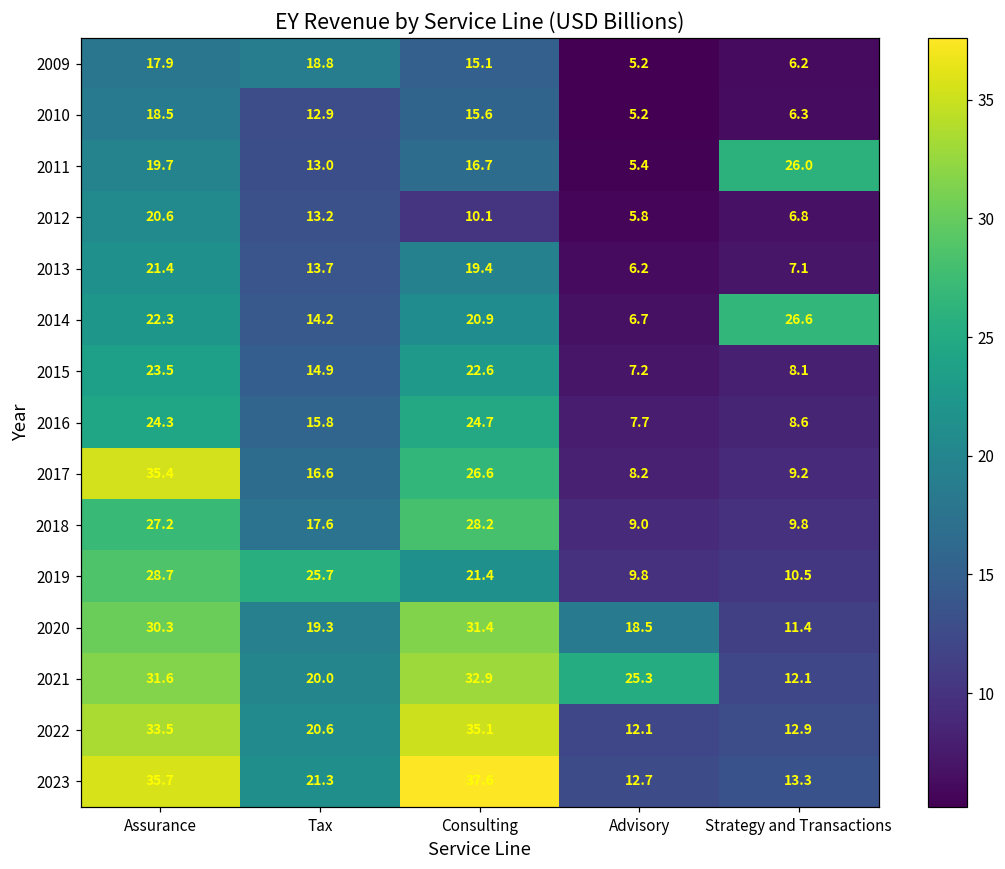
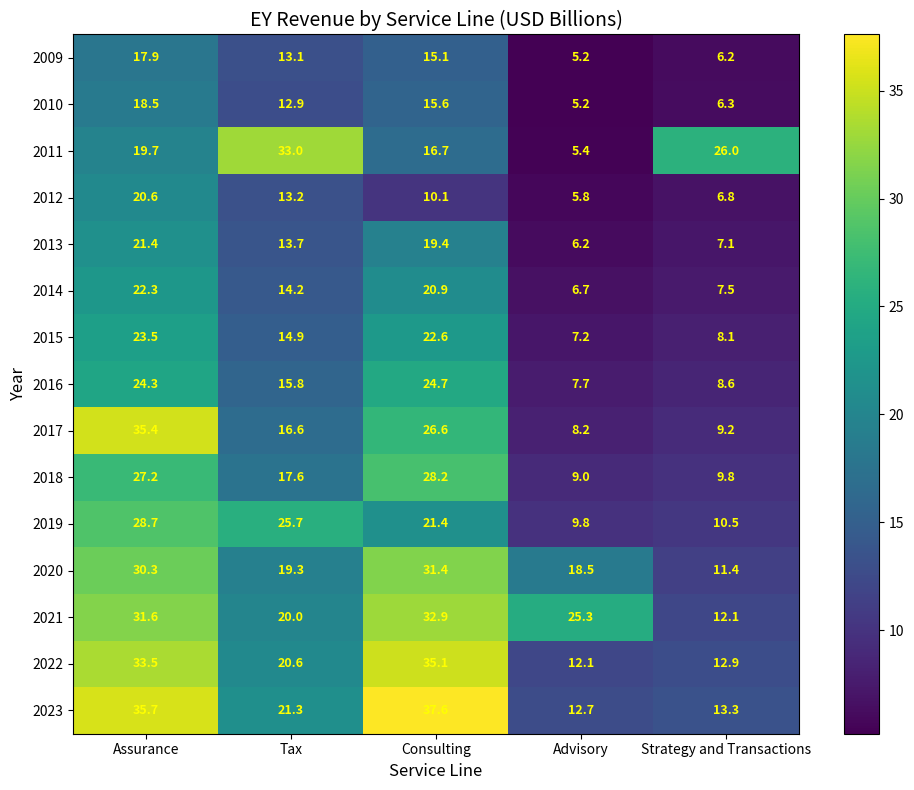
  {
    "2009": {
      "Assurance": 17.9,
-     "Tax": 18.8,
+     "Tax": 13.1,
      "Consulting": 15.1,
      "Advisory": 5.2,
      "Strategy and Transactions": 6.2
    },
    "2010": {
      "Assurance": 18.5,
      "Tax": 12.9,
      "Consulting": 15.6,
      "Advisory": 5.2,
      "Strategy and Transactions": 6.3
    },
    "2011": {
      "Assurance": 19.7,
-     "Tax": 13.0,
+     "Tax": 33.0,
      "Consulting": 16.7,
      "Advisory": 5.4,
      "Strategy and Transactions": 26.0
    },
    "2012": {
      "Assurance": 20.6,
      "Tax": 13.2,
      "Consulting": 10.1,
      "Advisory": 5.8,
      "Strategy and Transactions": 6.8
    },
    "2013": {
      "Assurance": 21.4,
      "Tax": 13.7,
      "Consulting": 19.4,
      "Advisory": 6.2,
      "Strategy and Transactions": 7.1
    },
    "2014": {
      "Assurance": 22.3,
      "Tax": 14.2,
      "Consulting": 20.9,
      "Advisory": 6.7,
-     "Strategy and Transactions": 26.6
+     "Strategy and Transactions": 7.5
    },
    "2015": {
      "Assurance": 23.5,
      "Tax": 14.9,
      "Consulting": 22.6,
      "Advisory": 7.2,
      "Strategy and Transactions": 8.1
    },
    "2016": {
      "Assurance": 24.3,
      "Tax": 15.8,
      "Consulting": 24.7,
      "Advisory": 7.7,
      "Strategy and Transactions": 8.6
    },
    "2017": {
      "Tax": 16.6,
      "Consulting": 26.6,
      "Advisory": 8.2,
      "Strategy and Transactions": 9.2
    },
    "2018": {
      "Assurance": 27.2,
      "Tax": 17.6,
      "Consulting": 28.2,
      "Advisory": 9.0,
      "Strategy and Transactions": 9.8
    },
    "2019": {
      "Assurance": 28.7,
      "Tax": 25.7,
      "Consulting": 21.4,
      "Advisory": 9.8,
      "Strategy and Transactions": 10.5
    },
    "2020": {
      "Assurance": 30.3,
      "Tax": 19.3,
      "Consulting": 31.4,
      "Advisory": 18.5,
      "Strategy and Transactions": 11.4
    },
    "2021": {
      "Assurance": 31.6,
      "Tax": 20.0,
      "Consulting": 32.9,
      "Advisory": 25.3,
      "Strategy and Transactions": 12.1
    },
    "2022": {
      "Assurance": 33.5,
      "Tax": 20.6,
      "Consulting": 35.1,
      "Advisory": 12.1,
      "Strategy and Transactions": 12.9
    },
    "2023": {
      "Tax": 21.3,
      "Advisory": 12.7,
      "Strategy and Transactions": 13.3
    }
  }
